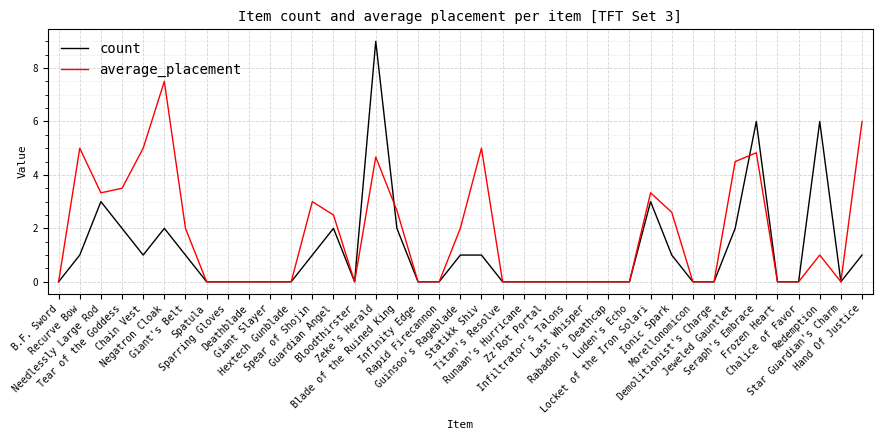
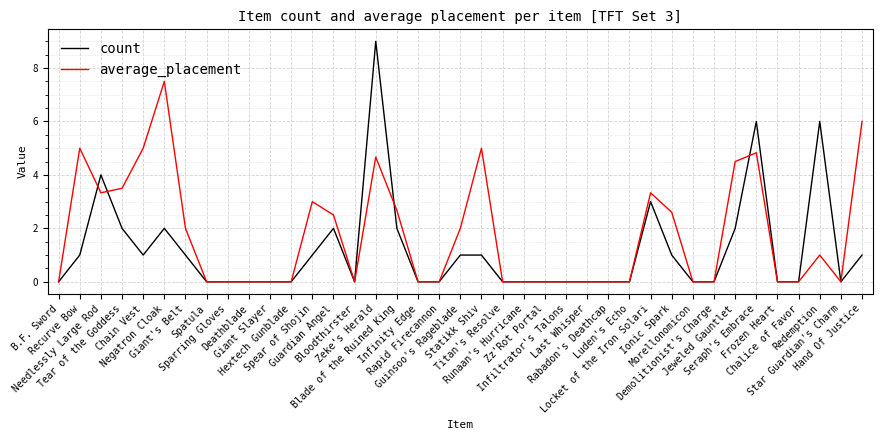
  {
    "count": {
      "Recurve Bow": 1,
-     "Needlessly Large Rod": 3,
+     "Needlessly Large Rod": 4,
      "Tear of the Goddess": 2,
      "Chain Vest": 1,
      "Negatron Cloak": 2,
      "Giant's Belt": 1,
      "Spear of Shojin": 1,
      "Guardian Angel": 2,
      "Zeke's Herald": 9,
      "Blade of the Ruined King": 2,
      "Guinsoo's Rageblade": 1,
      "Statikk Shiv": 1,
      "Locket of the Iron Solari": 3,
      "Ionic Spark": 1,
      "Jeweled Gauntlet": 2,
      "Seraph's Embrace": 6,
      "Redemption": 6,
      "Hand Of Justice": 1
    },
    "average_placement": {
      "Recurve Bow": 5,
      "Needlessly Large Rod": 3.3,
      "Tear of the Goddess": 3.5,
      "Chain Vest": 5,
      "Negatron Cloak": 7.5,
      "Giant's Belt": 2,
      "Spear of Shojin": 3,
      "Guardian Angel": 2.5,
      "Zeke's Herald": 4.7,
      "Blade of the Ruined King": 2.7,
      "Guinsoo's Rageblade": 2,
      "Statikk Shiv": 5,
      "Locket of the Iron Solari": 3.3,
      "Ionic Spark": 2.6,
      "Jeweled Gauntlet": 4.5,
      "Seraph's Embrace": 4.8,
      "Redemption": 1,
      "Hand Of Justice": 6
    }
  }
